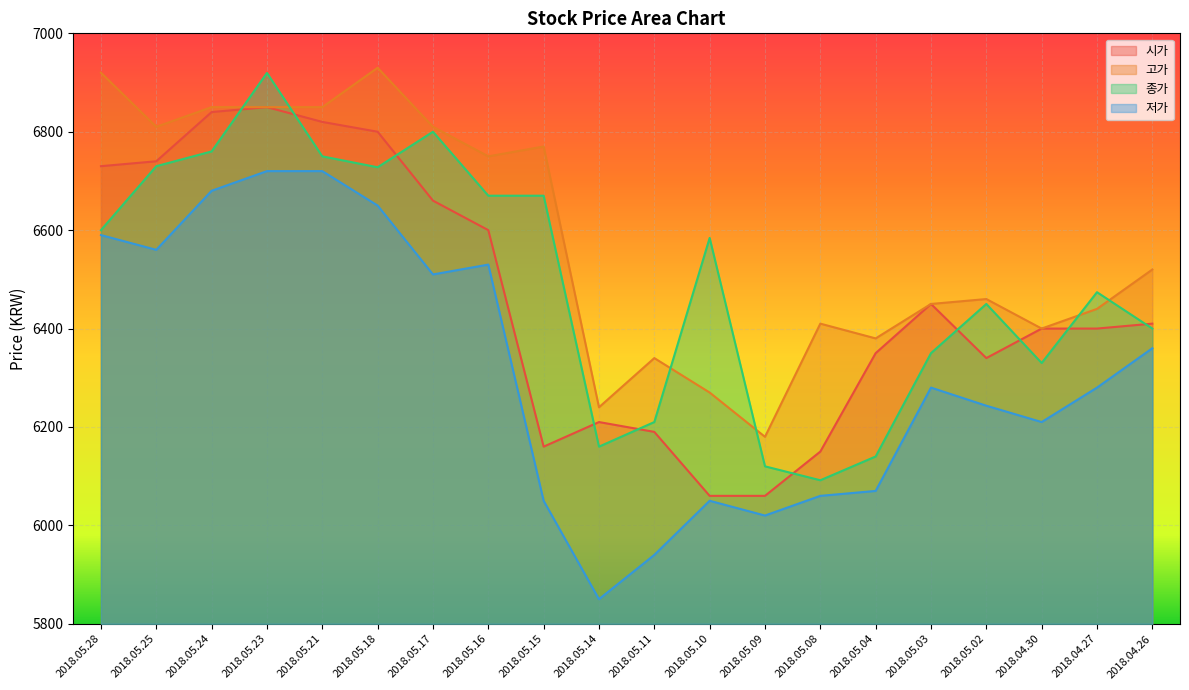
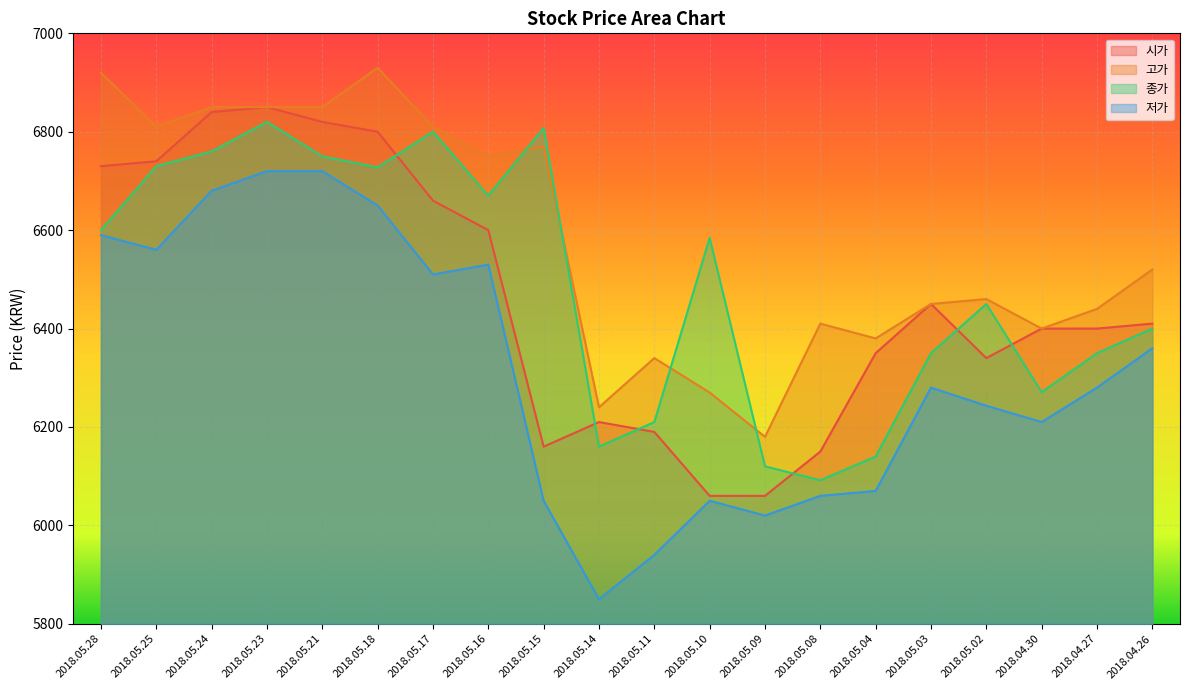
  {
    "종가": {
      "2018.05.28": 6600,
      "2018.05.25": 6730,
      "2018.05.24": 6760,
-     "2018.05.23": 6920,
+     "2018.05.23": 6820,
      "2018.05.21": 6750,
      "2018.05.18": 6730,
      "2018.05.17": 6800,
      "2018.05.16": 6670,
-     "2018.05.15": 6670,
+     "2018.05.15": 6810,
      "2018.05.14": 6160,
      "2018.05.11": 6210,
      "2018.05.10": 6580,
      "2018.05.09": 6120,
      "2018.05.08": 6090,
      "2018.05.04": 6140,
      "2018.05.03": 6350,
      "2018.05.02": 6450,
-     "2018.04.30": 6330,
-     "2018.04.27": 6470,
+     "2018.04.30": 6270,
+     "2018.04.27": 6350,
      "2018.04.26": 6400
    },
    "저가": {
      "2018.05.28": 6590,
      "2018.05.25": 6560,
      "2018.05.24": 6680,
      "2018.05.23": 6720,
      "2018.05.21": 6720,
      "2018.05.18": 6650,
      "2018.05.17": 6510,
      "2018.05.16": 6530,
      "2018.05.15": 6050,
      "2018.05.14": 5850,
      "2018.05.11": 5940,
      "2018.05.10": 6050,
      "2018.05.09": 6020,
      "2018.05.08": 6060,
      "2018.05.04": 6070,
      "2018.05.03": 6280,
      "2018.05.02": 6240,
      "2018.04.30": 6210,
      "2018.04.27": 6280,
      "2018.04.26": 6360
    }
  }
